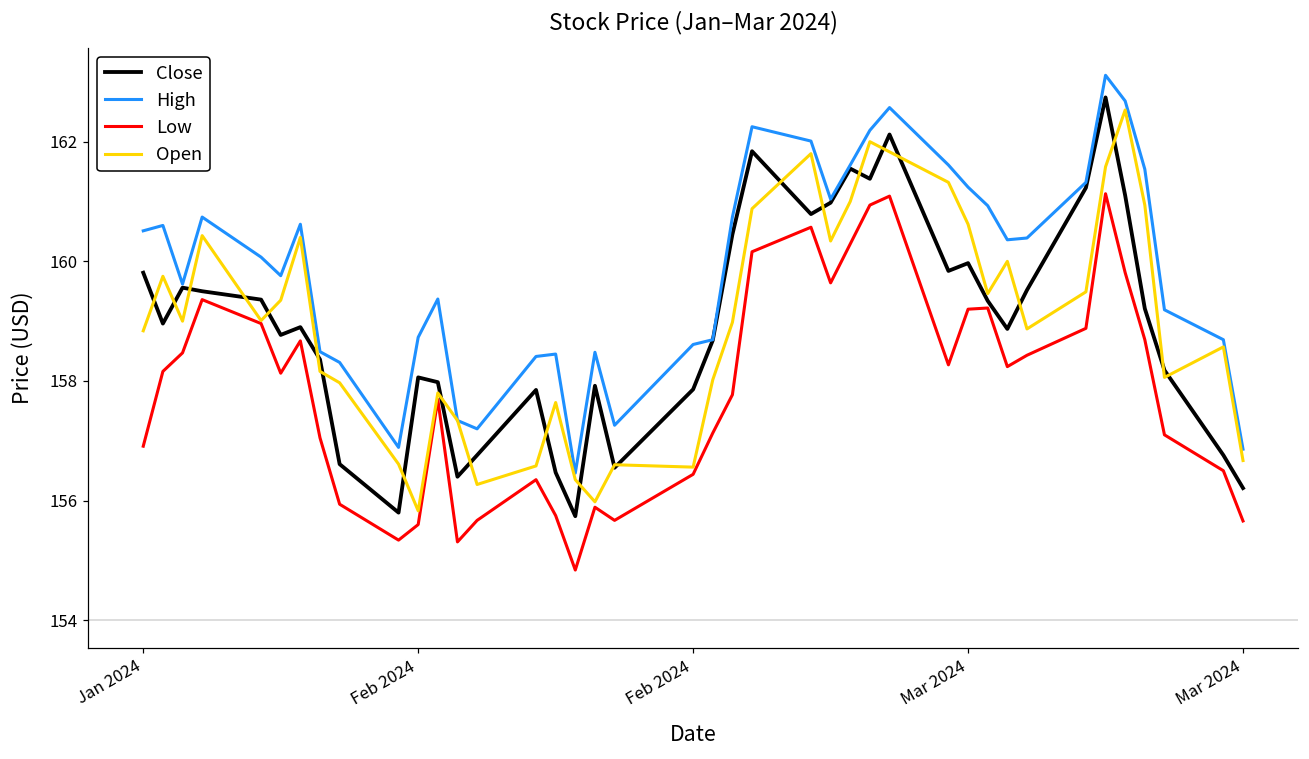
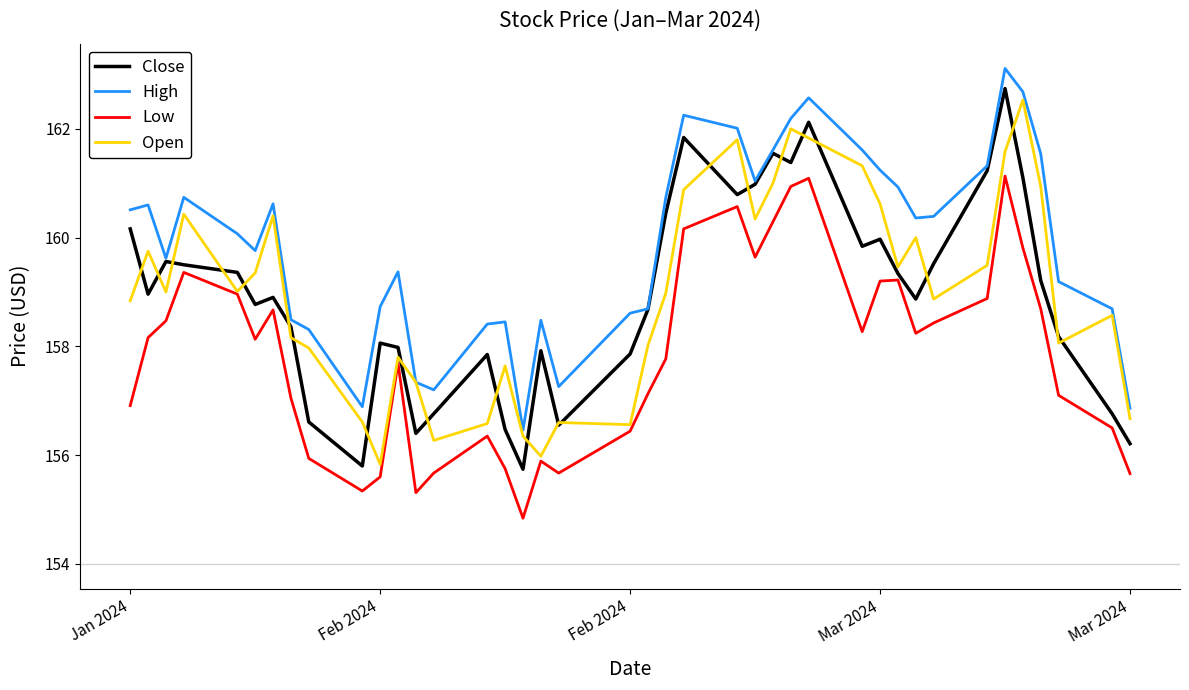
  {
    "Close": {
-     "Jan 2024": 159.8
+     "Jan 2024": 160.2
    },
    "High": {
      "Jan 2024": 160.5
    },
    "Low": {
      "Jan 2024": 156.9
    },
    "Open": {
      "Jan 2024": 158.8
    }
  }
